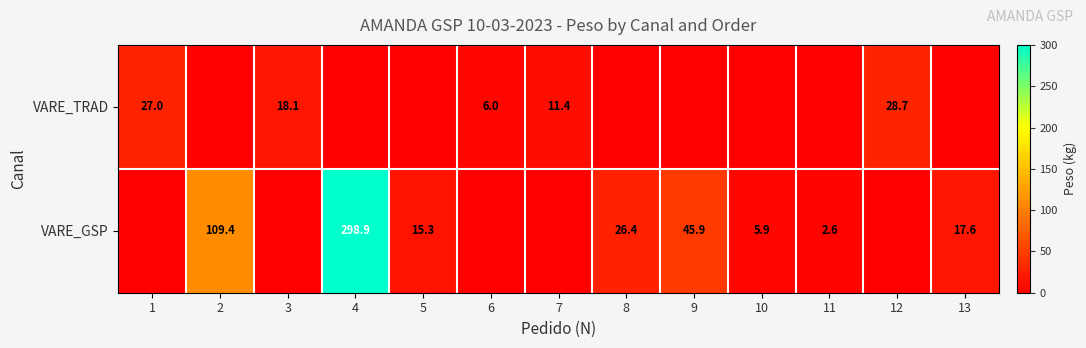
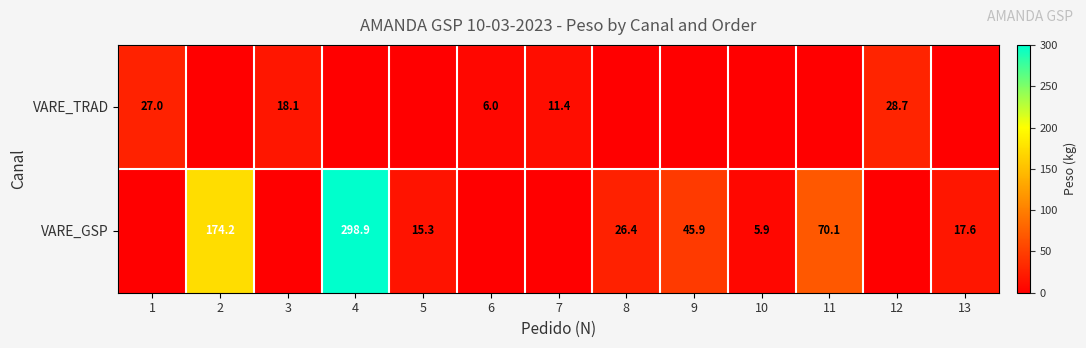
  {
    "VARE_TRAD": {
      "1": 27.0,
      "3": 18.1,
      "6": 6.0,
      "7": 11.4,
      "12": 28.7
    },
    "VARE_GSP": {
-     "2": 109.4,
+     "2": 174.2,
      "4": 298.9,
      "5": 15.3,
      "8": 26.4,
      "9": 45.9,
      "10": 5.9,
-     "11": 2.6,
+     "11": 70.1,
      "13": 17.6
    }
  }
